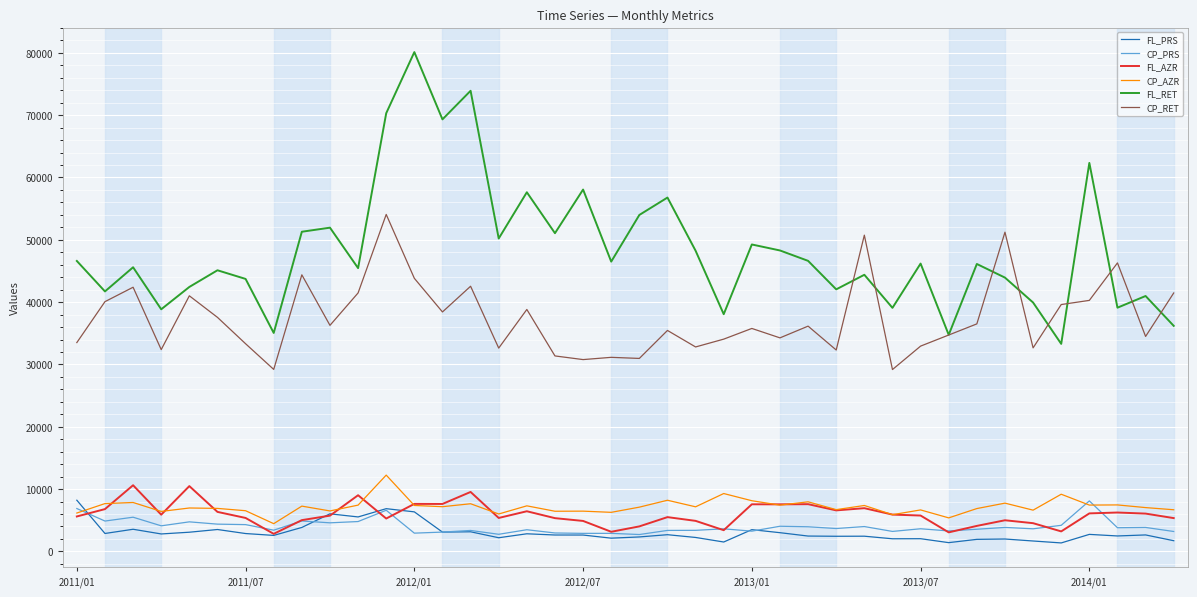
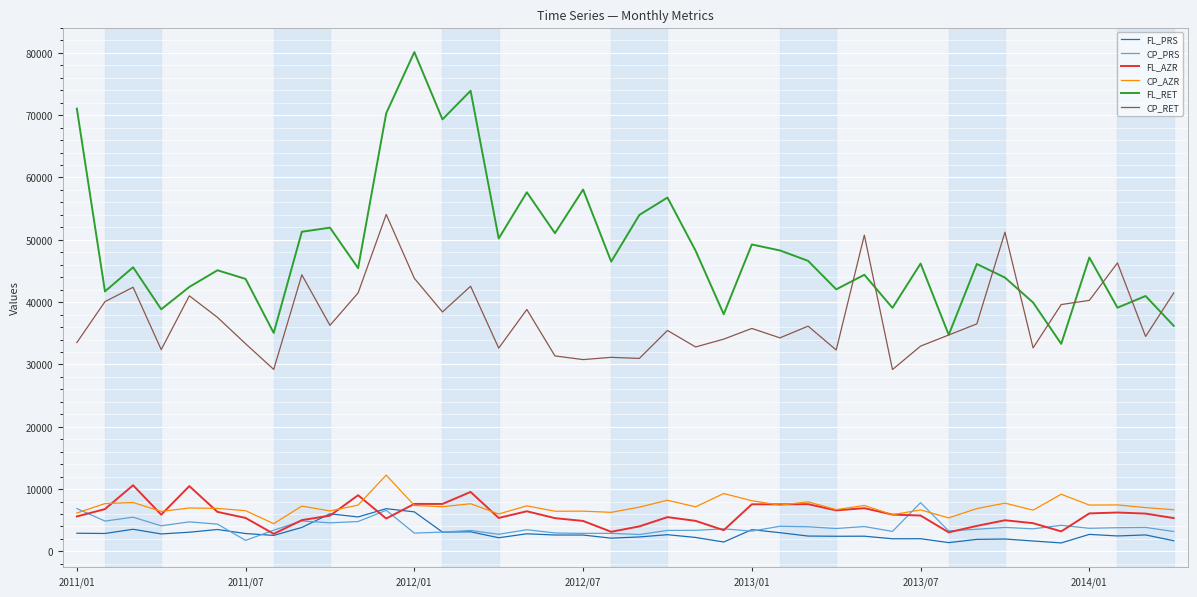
  {
    "FL_PRS": {
-     "2011/01": 8000,
+     "2011/01": 3000,
      "2011/07": 3000,
      "2012/01": 6000,
      "2013/07": 2000,
      "2014/01": 3000
    },
    "CP_PRS": {
      "2011/01": 7000,
-     "2011/07": 4000,
+     "2011/07": 2000,
      "2012/01": 3000,
-     "2013/07": 4000,
-     "2014/01": 8000
+     "2013/07": 8000,
+     "2014/01": 4000
    },
    "FL_AZR": {
      "2011/01": 6000,
      "2011/07": 5000,
      "2012/07": 5000,
      "2013/01": 8000,
      "2013/07": 6000,
      "2014/01": 6000
    },
    "CP_AZR": {
      "2011/01": 6000,
      "2011/07": 7000,
      "2012/07": 6000,
      "2013/01": 8000,
      "2013/07": 7000,
      "2014/01": 7000
    },
    "FL_RET": {
-     "2011/01": 47000,
+     "2011/01": 71000,
      "2011/07": 44000,
      "2012/01": 80000,
      "2012/07": 58000,
      "2013/01": 49000,
      "2013/07": 46000,
-     "2014/01": 62000
+     "2014/01": 47000
    },
    "CP_RET": {
      "2011/01": 34000,
      "2011/07": 33000,
      "2012/01": 44000,
      "2012/07": 31000,
      "2013/01": 36000,
      "2013/07": 33000,
      "2014/01": 40000
    }
  }
